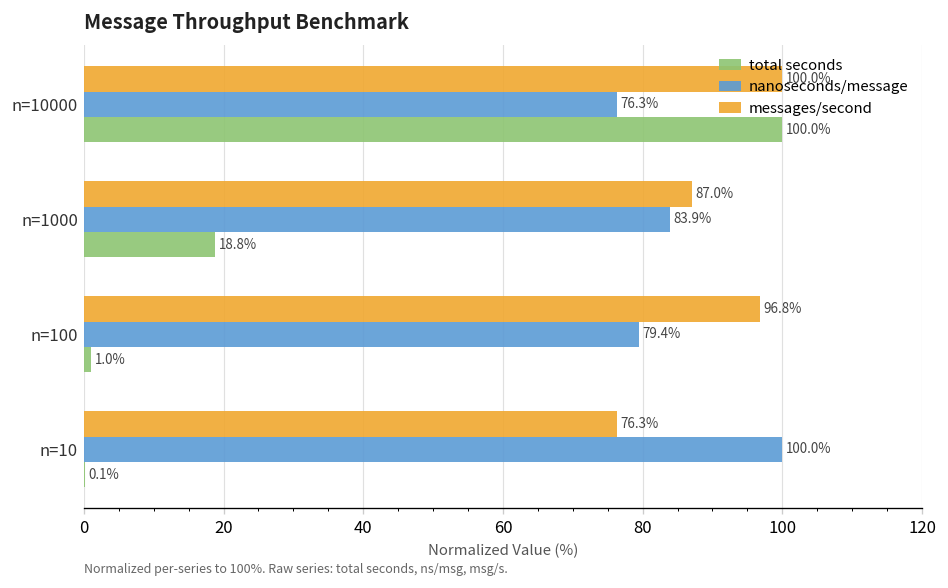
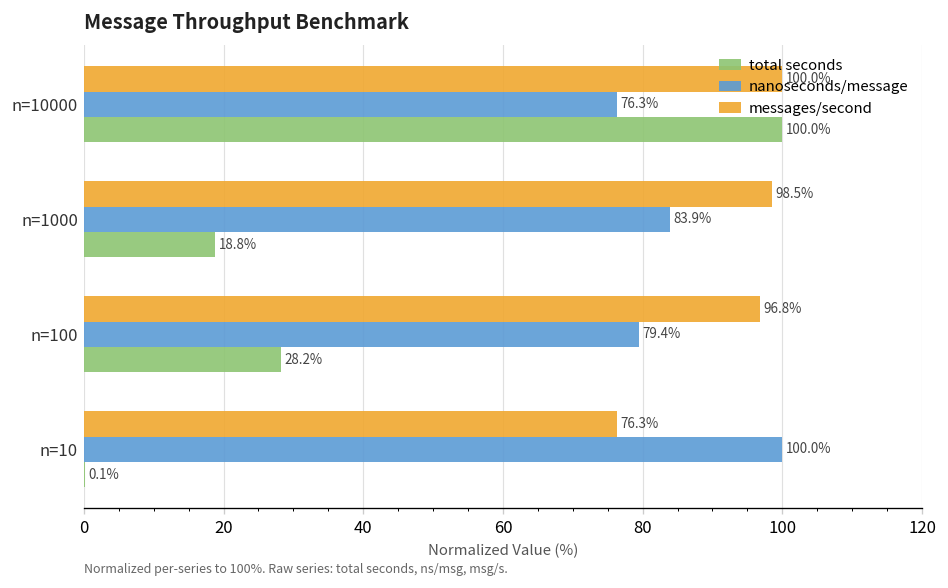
  {
    "total seconds": {
      "n=10000": "100.0%",
      "n=1000": "18.8%",
-     "n=100": "1.0%",
+     "n=100": "28.2%",
      "n=10": "0.1%"
    },
    "nanoseconds/message": {
      "n=10000": "76.3%",
      "n=1000": "83.9%",
      "n=100": "79.4%",
      "n=10": "100.0%"
    },
    "messages/second": {
      "n=10000": "100.0%",
-     "n=1000": "87.0%",
+     "n=1000": "98.5%",
      "n=100": "96.8%",
      "n=10": "76.3%"
    }
  }
